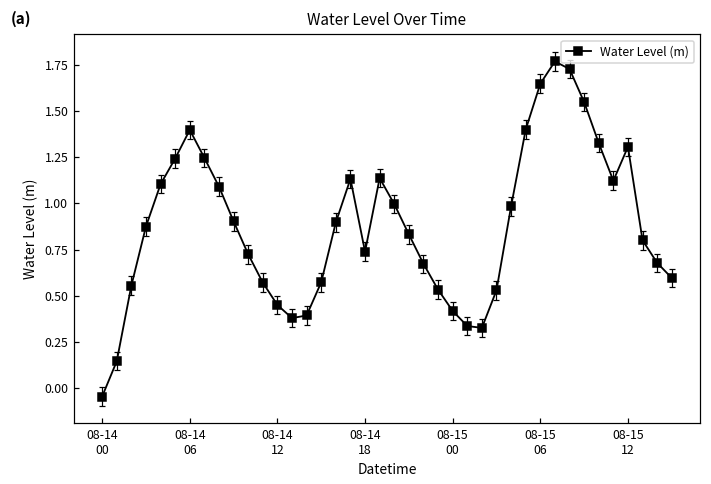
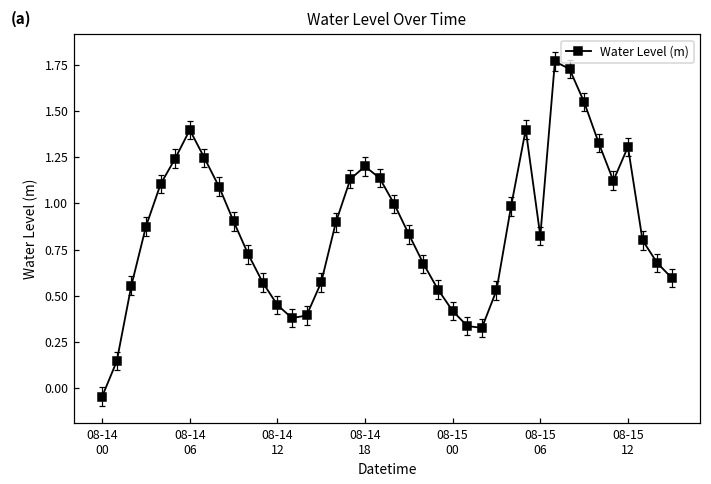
  {
    "Water Level (m)": {
      "08-14 00": -0.04,
      "08-14 06": 1.40,
      "08-14 12": 0.45,
-     "08-14 18": 0.74,
+     "08-14 18": 1.20,
      "08-15 00": 0.42,
-     "08-15 06": 1.65,
+     "08-15 06": 0.82,
      "08-15 12": 1.31
    }
  }
